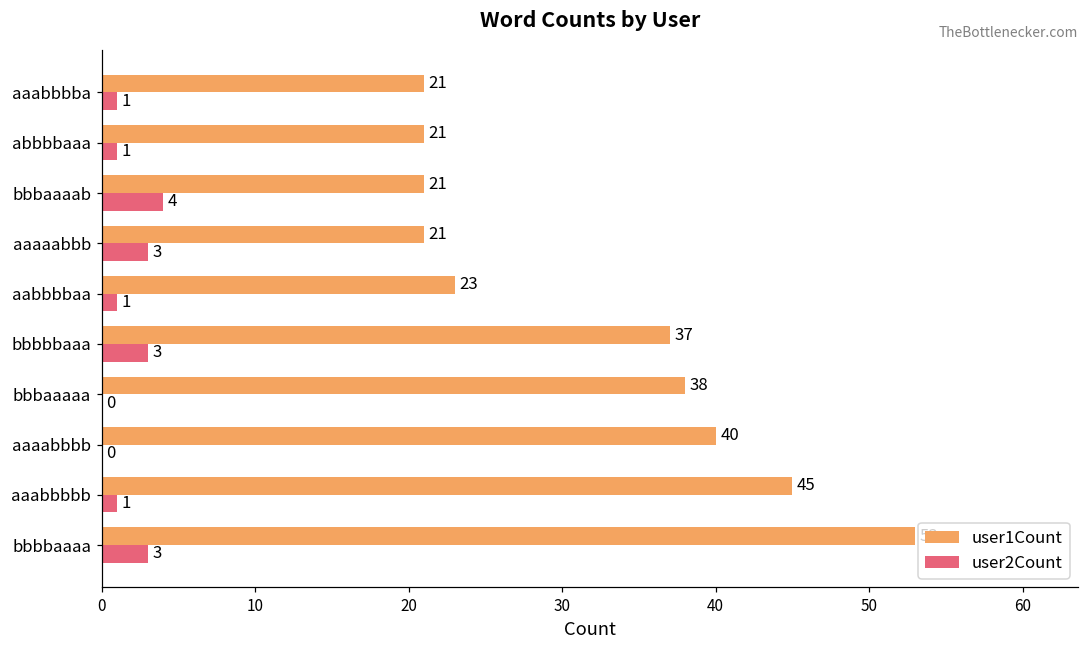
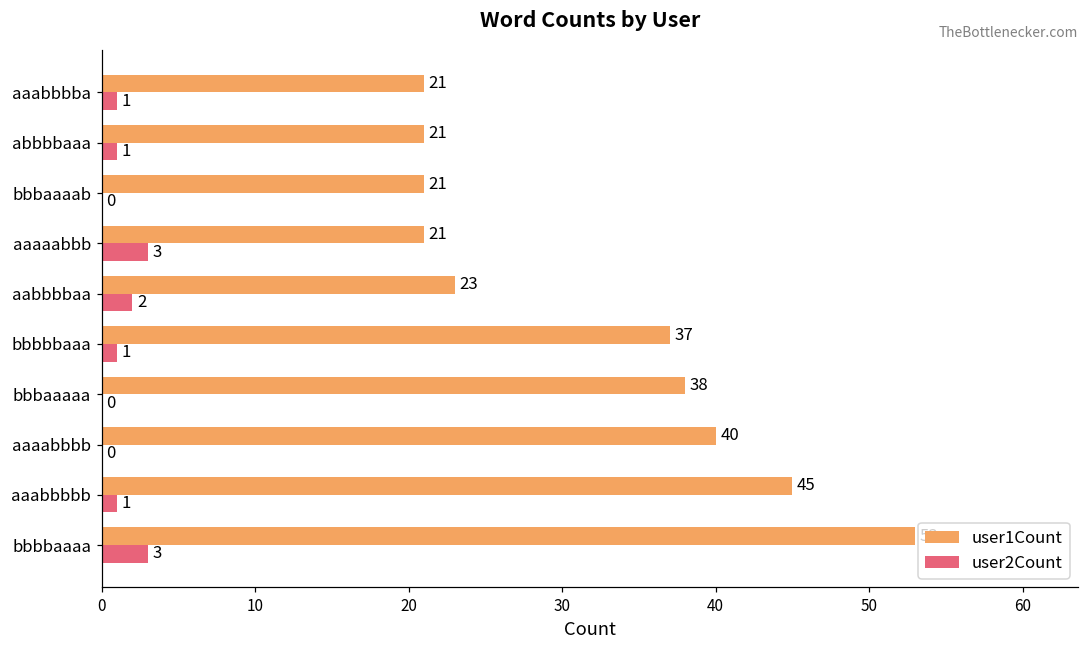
  {
    "user1Count": {
      "aaabbbba": 21,
      "abbbbaaa": 21,
      "bbbaaaab": 21,
      "aaaaabbb": 21,
      "aabbbbaa": 23,
      "bbbbbaaa": 37,
      "bbbaaaaa": 38,
      "aaaabbbb": 40,
      "aaabbbbb": 45
    },
    "user2Count": {
      "aaabbbba": 1,
      "abbbbaaa": 1,
-     "bbbaaaab": 4,
+     "bbbaaaab": 0,
      "aaaaabbb": 3,
-     "aabbbbaa": 1,
-     "bbbbbaaa": 3,
+     "aabbbbaa": 2,
+     "bbbbbaaa": 1,
      "bbbaaaaa": 0,
      "aaaabbbb": 0,
      "aaabbbbb": 1,
      "bbbbaaaa": 3
    }
  }
